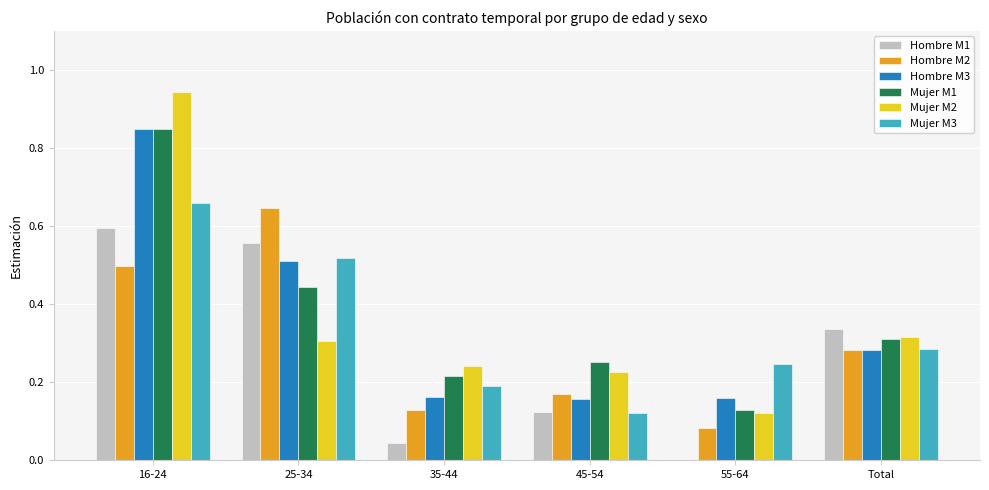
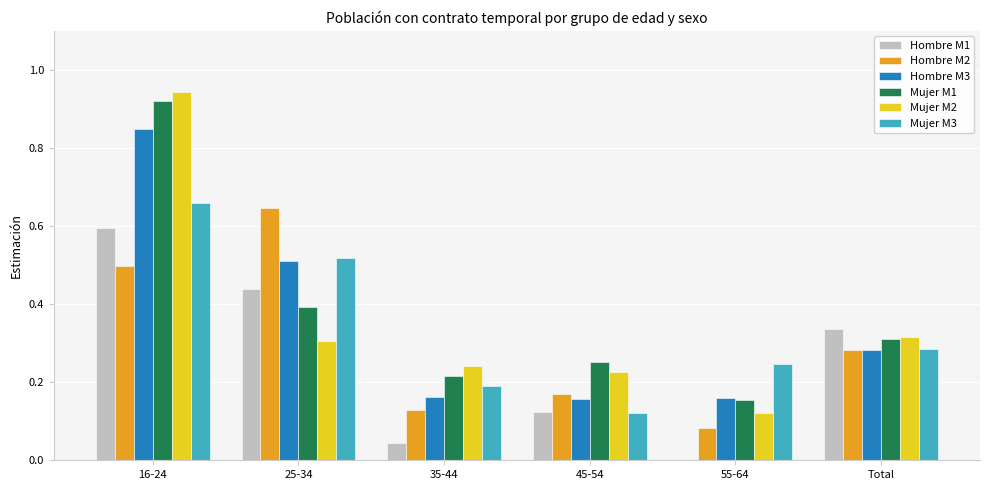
  {
    "Hombre M1": {
      "16-24": 0.60,
-     "25-34": 0.56,
+     "25-34": 0.44,
      "35-44": 0.04,
      "45-54": 0.12,
      "55-64": 0.00,
      "Total": 0.34
    },
    "Mujer M1": {
-     "16-24": 0.85,
-     "25-34": 0.44,
+     "16-24": 0.92,
+     "25-34": 0.39,
      "35-44": 0.22,
      "45-54": 0.25,
-     "55-64": 0.13,
+     "55-64": 0.15,
      "Total": 0.31
    }
  }
